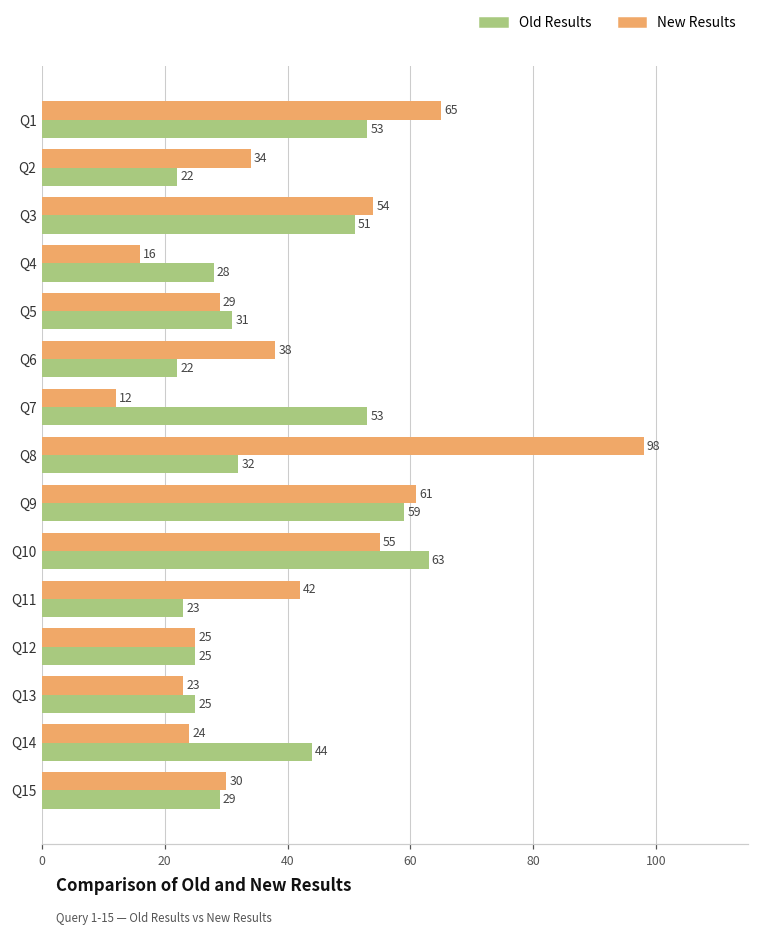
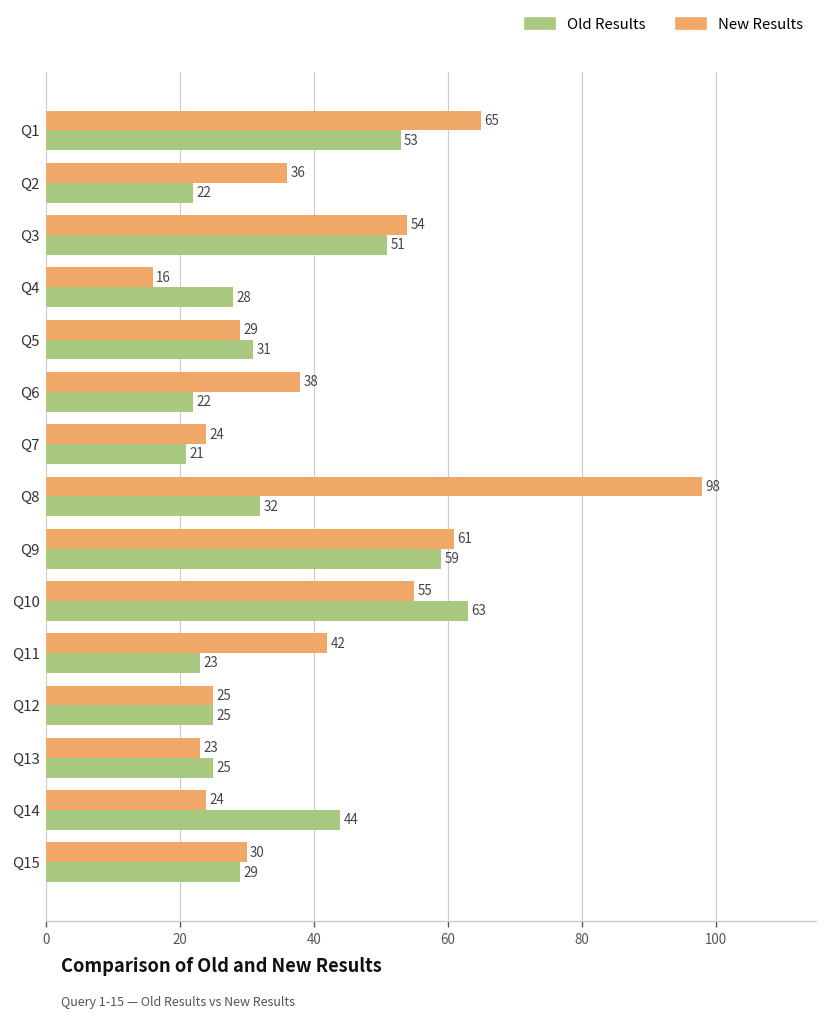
  {
    "Old Results": {
      "Q1": 53,
      "Q2": 22,
      "Q3": 51,
      "Q4": 28,
      "Q5": 31,
      "Q6": 22,
-     "Q7": 53,
+     "Q7": 21,
      "Q8": 32,
      "Q9": 59,
      "Q10": 63,
      "Q11": 23,
      "Q12": 25,
      "Q13": 25,
      "Q14": 44,
      "Q15": 29
    },
    "New Results": {
      "Q1": 65,
-     "Q2": 34,
+     "Q2": 36,
      "Q3": 54,
      "Q4": 16,
      "Q5": 29,
      "Q6": 38,
-     "Q7": 12,
+     "Q7": 24,
      "Q8": 98,
      "Q9": 61,
      "Q10": 55,
      "Q11": 42,
      "Q12": 25,
      "Q13": 23,
      "Q14": 24,
      "Q15": 30
    }
  }
